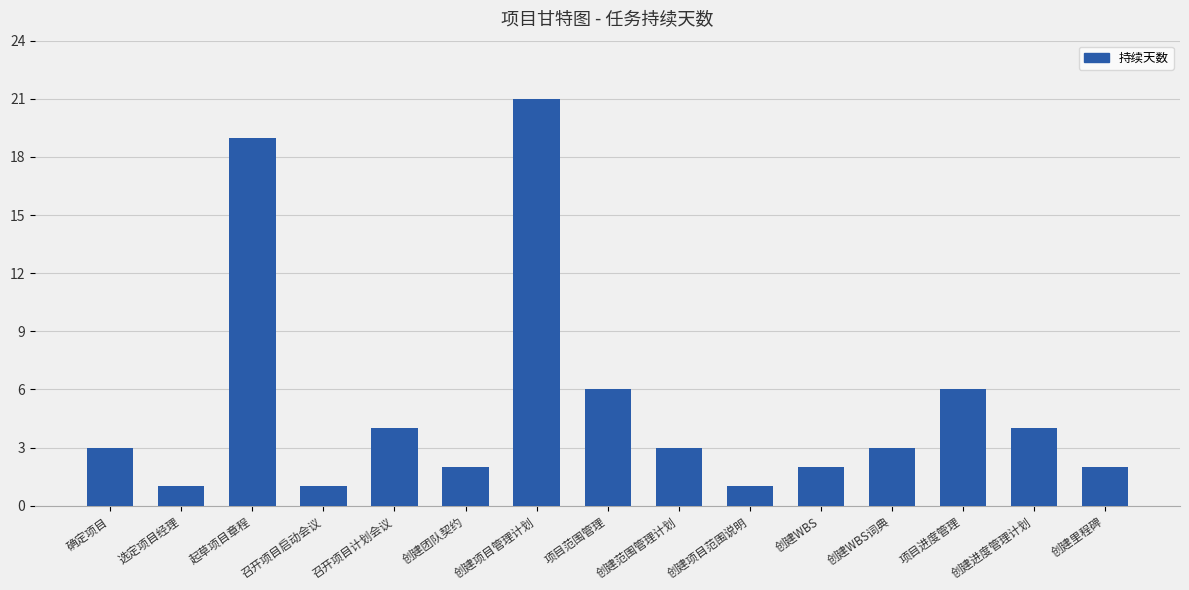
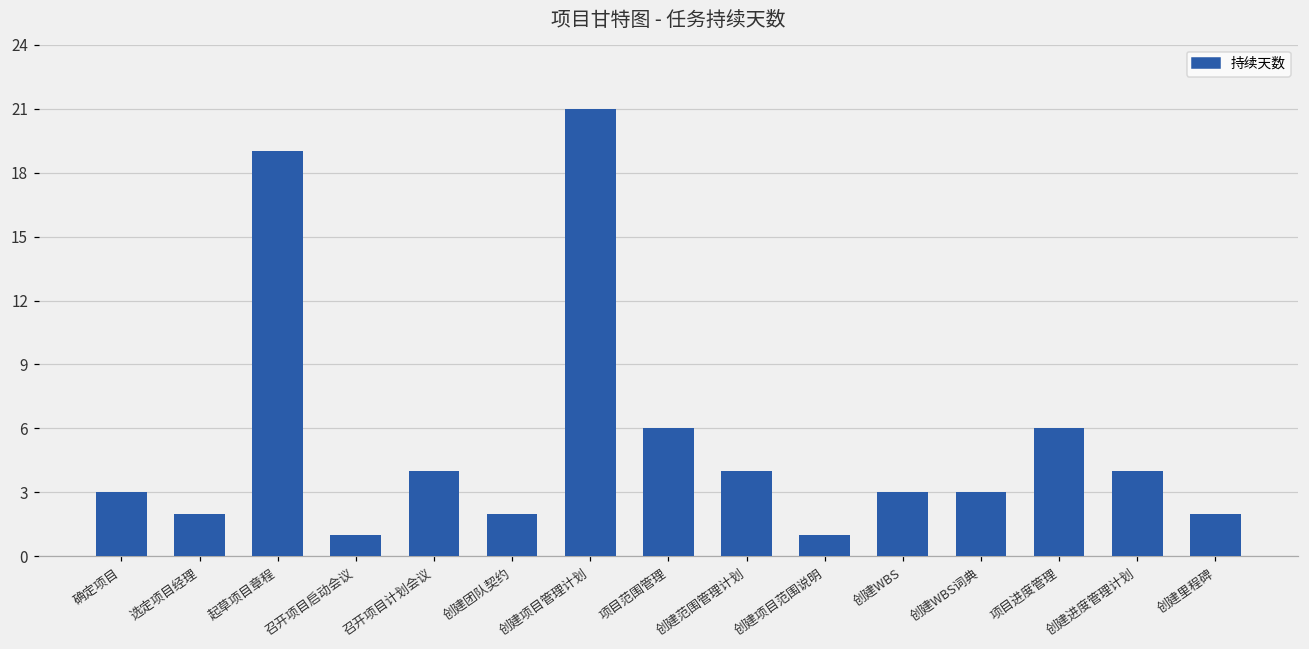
  {
    "确定项目": 3,
-   "选定项目经理": 1,
+   "选定项目经理": 2,
    "起草项目章程": 19,
    "召开项目启动会议": 1,
    "召开项目计划会议": 4,
    "创建团队契约": 2,
    "创建项目管理计划": 21,
    "项目范围管理": 6,
-   "创建范围管理计划": 3,
+   "创建范围管理计划": 4,
    "创建项目范围说明": 1,
-   "创建WBS": 2,
+   "创建WBS": 3,
    "创建WBS词典": 3,
    "项目进度管理": 6,
    "创建进度管理计划": 4,
    "创建里程碑": 2
  }
